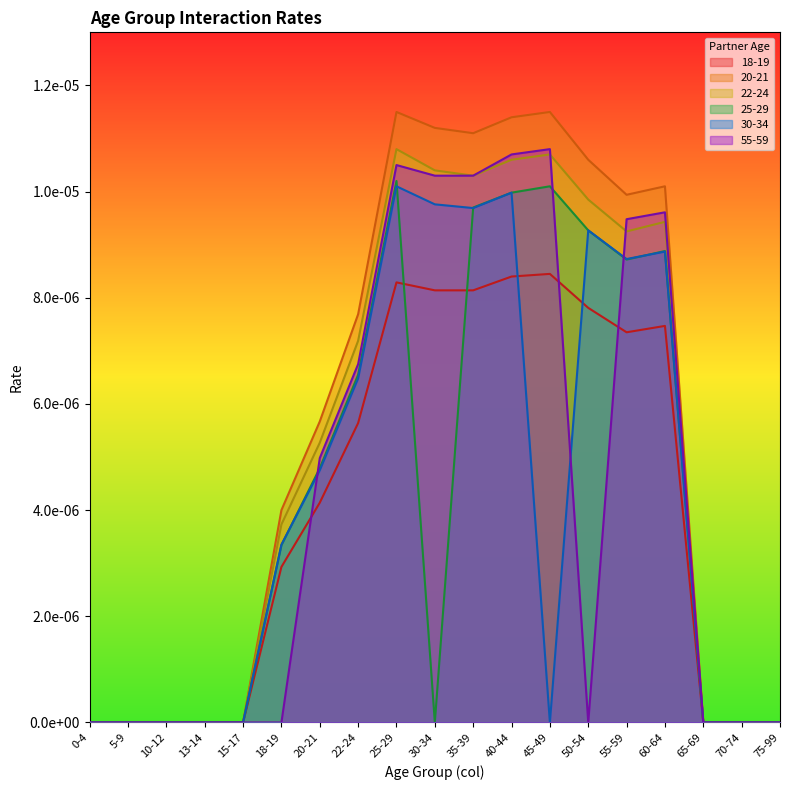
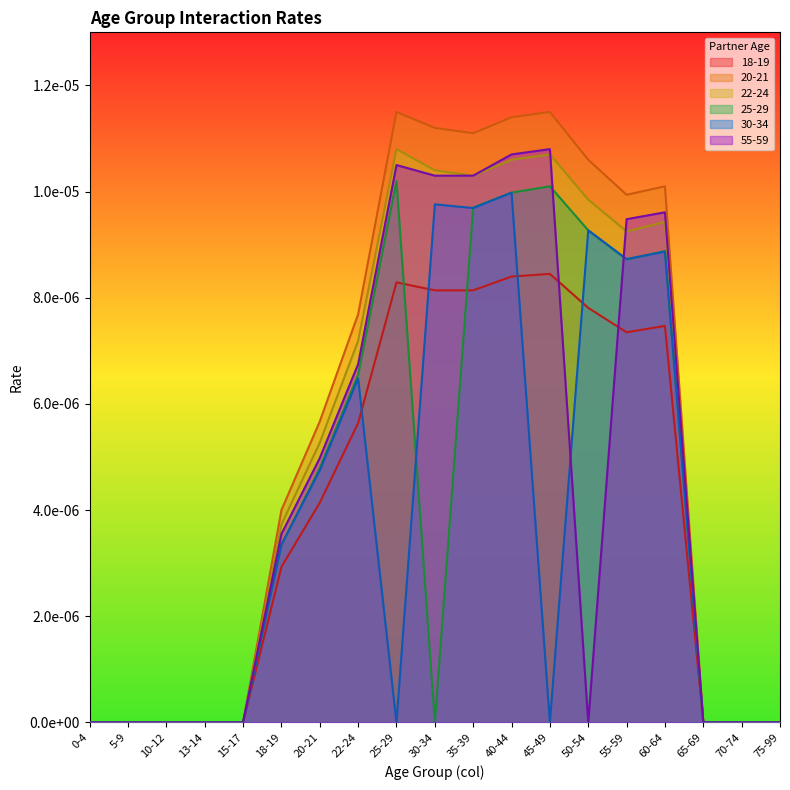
  {
    "25-29": {
      "22-24": 0.0000066,
      "25-29": 0.0000102,
      "30-34": 0.000000,
      "45-49": 0.0000101
    },
    "30-34": {
      "22-24": 0.0000065,
-     "25-29": 0.00001,
+     "25-29": 0.00000,
      "30-34": 0.0000098,
      "45-49": 0.00000
    },
    "55-59": {
-     "18-19": 0.000000,
+     "18-19": 0.000004,
      "20-21": 0.000005,
      "22-24": 0.0000068,
      "25-29": 0.0000105,
      "30-34": 0.0000103,
      "40-44": 0.0000107,
      "45-49": 0.0000108,
      "50-54": 0.000000,
      "55-59": 0.0000095,
      "60-64": 0.0000096
    }
  }
